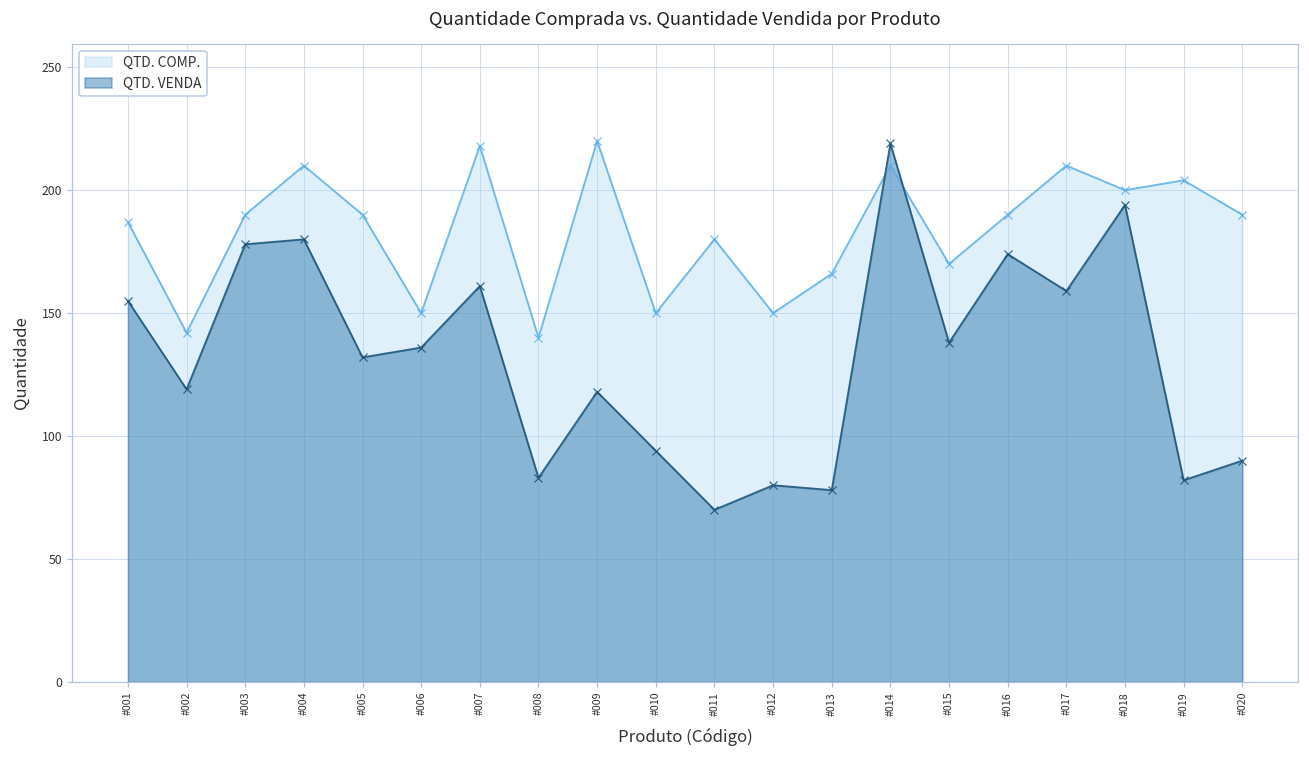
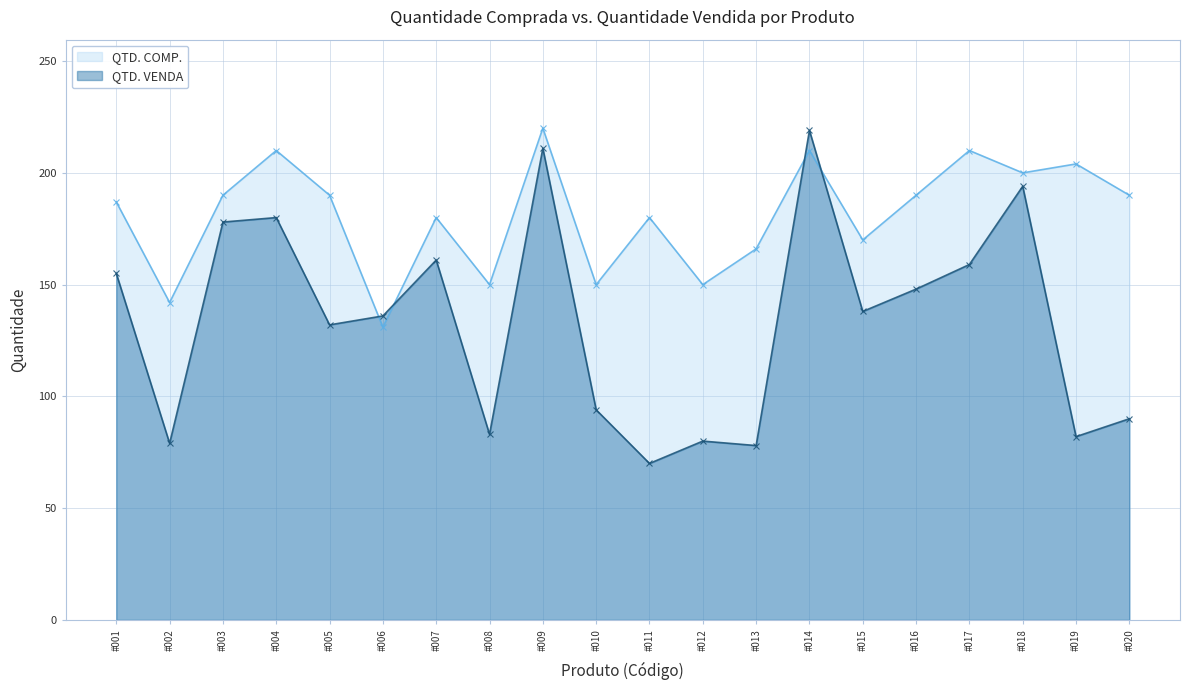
  {
    "QTD. COMP.": {
      "#001": 187,
      "#002": 142,
      "#003": 190,
      "#004": 210,
      "#005": 190,
-     "#006": 150,
-     "#007": 218,
-     "#008": 140,
+     "#006": 131,
+     "#007": 180,
+     "#008": 150,
      "#009": 220,
      "#010": 150,
      "#011": 180,
      "#012": 150,
      "#013": 166,
      "#014": 210,
      "#015": 170,
      "#016": 190,
      "#017": 210,
      "#018": 200,
      "#019": 204,
      "#020": 190
    },
    "QTD. VENDA": {
      "#001": 155,
-     "#002": 119,
+     "#002": 79,
      "#003": 178,
      "#004": 180,
      "#005": 132,
      "#006": 136,
      "#007": 161,
      "#008": 83,
-     "#009": 118,
+     "#009": 211,
      "#010": 94,
      "#011": 70,
      "#012": 80,
      "#013": 78,
      "#014": 219,
      "#015": 138,
-     "#016": 174,
+     "#016": 148,
      "#017": 159,
      "#018": 194,
      "#019": 82,
      "#020": 90
    }
  }
